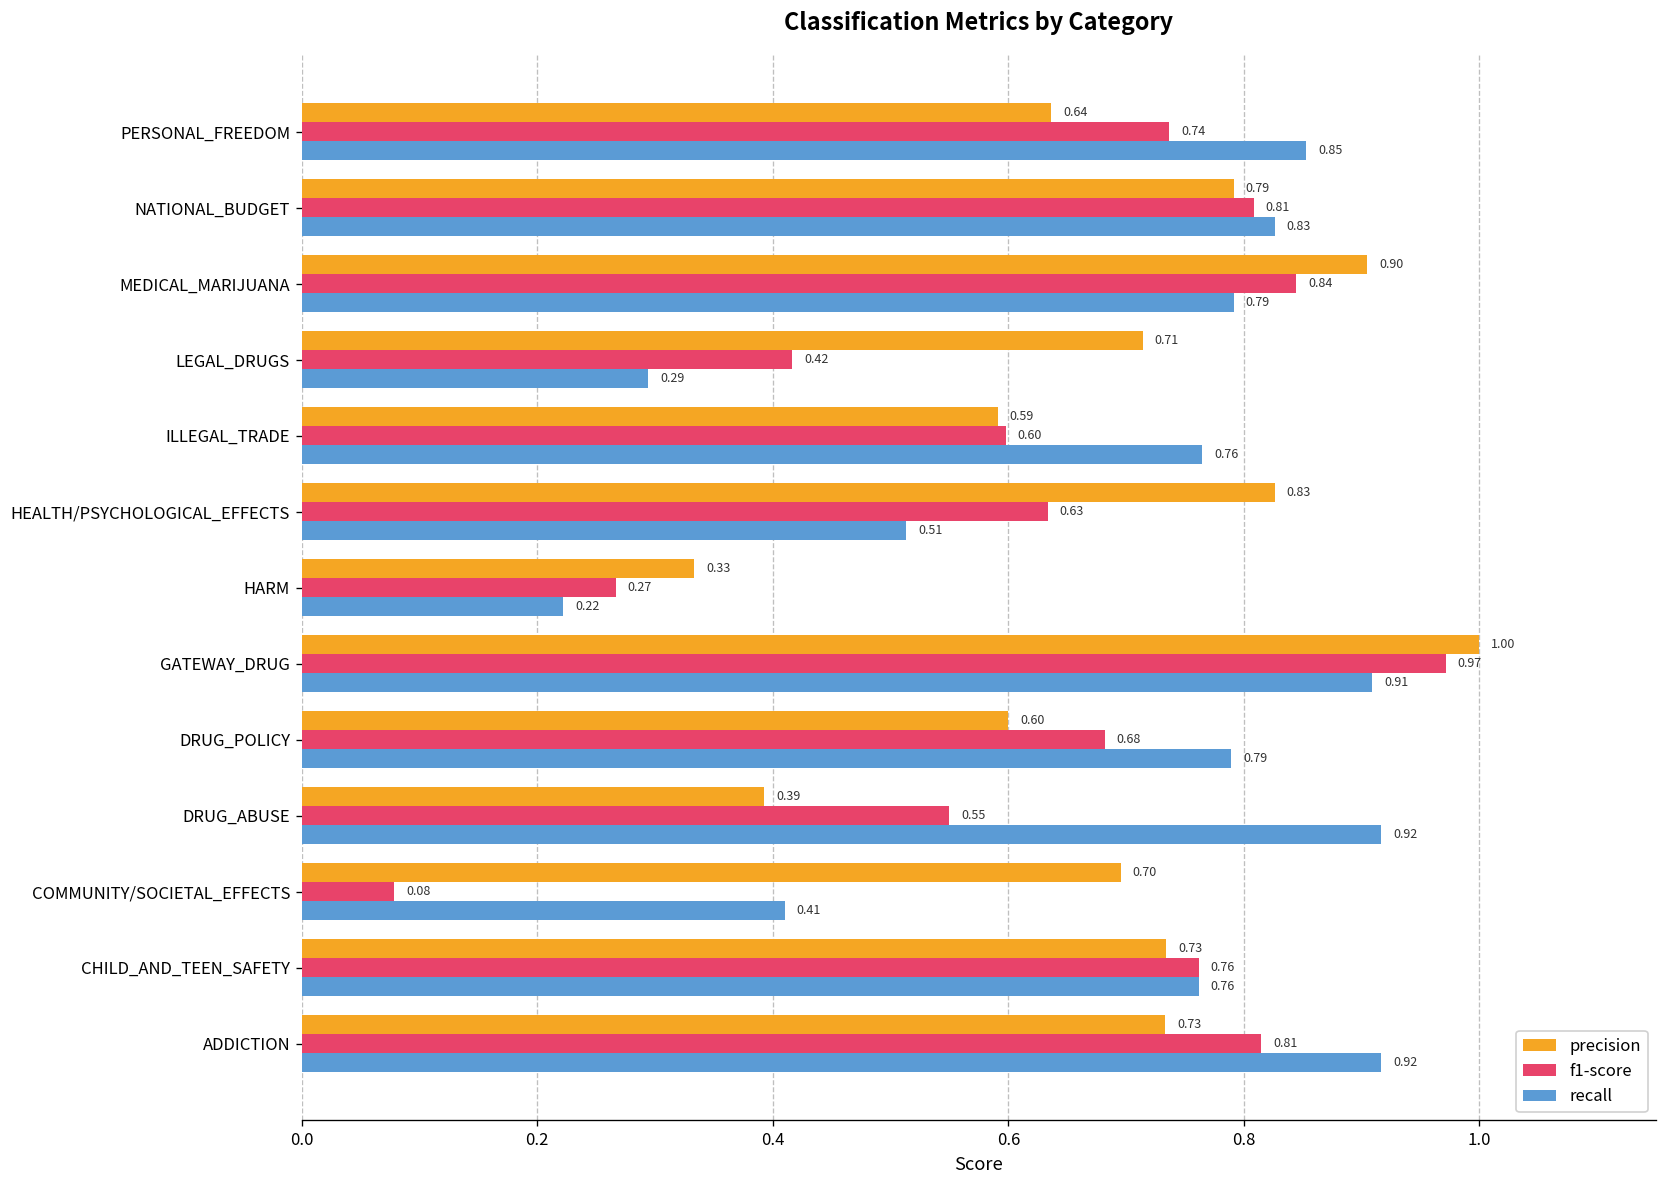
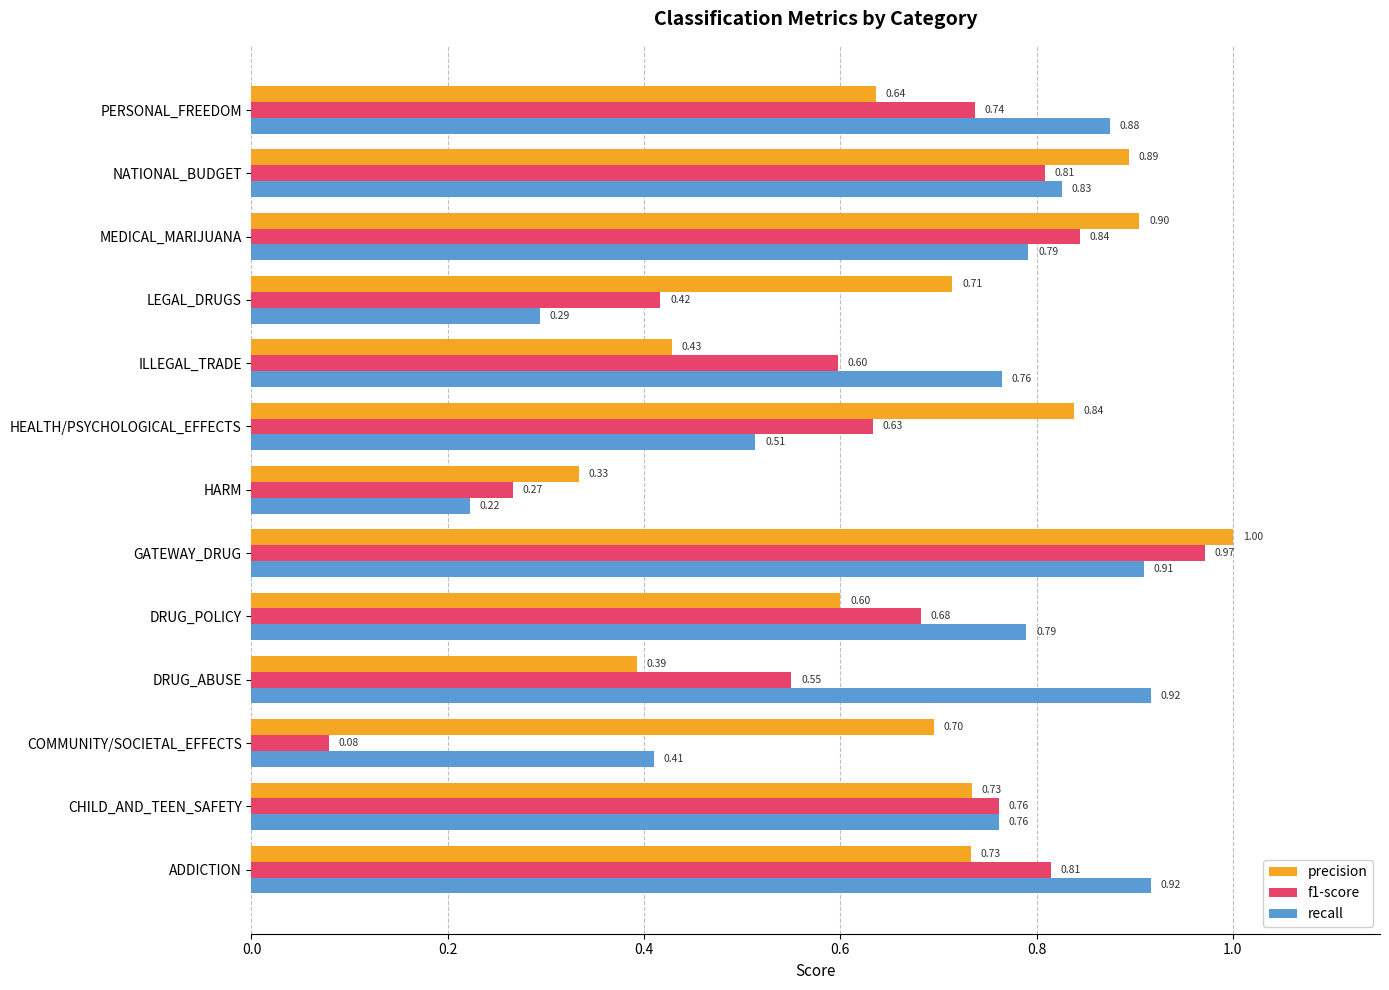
  {
    "precision": {
      "PERSONAL_FREEDOM": 0.64,
-     "NATIONAL_BUDGET": 0.79,
+     "NATIONAL_BUDGET": 0.89,
      "MEDICAL_MARIJUANA": 0.90,
      "LEGAL_DRUGS": 0.71,
-     "ILLEGAL_TRADE": 0.59,
-     "HEALTH/PSYCHOLOGICAL_EFFECTS": 0.83,
+     "ILLEGAL_TRADE": 0.43,
+     "HEALTH/PSYCHOLOGICAL_EFFECTS": 0.84,
      "HARM": 0.33,
      "GATEWAY_DRUG": 1.00,
      "DRUG_POLICY": 0.60,
      "DRUG_ABUSE": 0.39,
      "COMMUNITY/SOCIETAL_EFFECTS": 0.70,
      "CHILD_AND_TEEN_SAFETY": 0.73,
      "ADDICTION": 0.73
    },
    "f1-score": {
      "PERSONAL_FREEDOM": 0.74,
      "NATIONAL_BUDGET": 0.81,
      "MEDICAL_MARIJUANA": 0.84,
      "LEGAL_DRUGS": 0.42,
      "ILLEGAL_TRADE": 0.60,
      "HEALTH/PSYCHOLOGICAL_EFFECTS": 0.63,
      "HARM": 0.27,
      "GATEWAY_DRUG": 0.97,
      "DRUG_POLICY": 0.68,
      "DRUG_ABUSE": 0.55,
      "COMMUNITY/SOCIETAL_EFFECTS": 0.08,
      "CHILD_AND_TEEN_SAFETY": 0.76,
      "ADDICTION": 0.81
    },
    "recall": {
-     "PERSONAL_FREEDOM": 0.85,
+     "PERSONAL_FREEDOM": 0.88,
      "NATIONAL_BUDGET": 0.83,
      "MEDICAL_MARIJUANA": 0.79,
      "LEGAL_DRUGS": 0.29,
      "ILLEGAL_TRADE": 0.76,
      "HEALTH/PSYCHOLOGICAL_EFFECTS": 0.51,
      "HARM": 0.22,
      "GATEWAY_DRUG": 0.91,
      "DRUG_POLICY": 0.79,
      "DRUG_ABUSE": 0.92,
      "COMMUNITY/SOCIETAL_EFFECTS": 0.41,
      "CHILD_AND_TEEN_SAFETY": 0.76,
      "ADDICTION": 0.92
    }
  }
